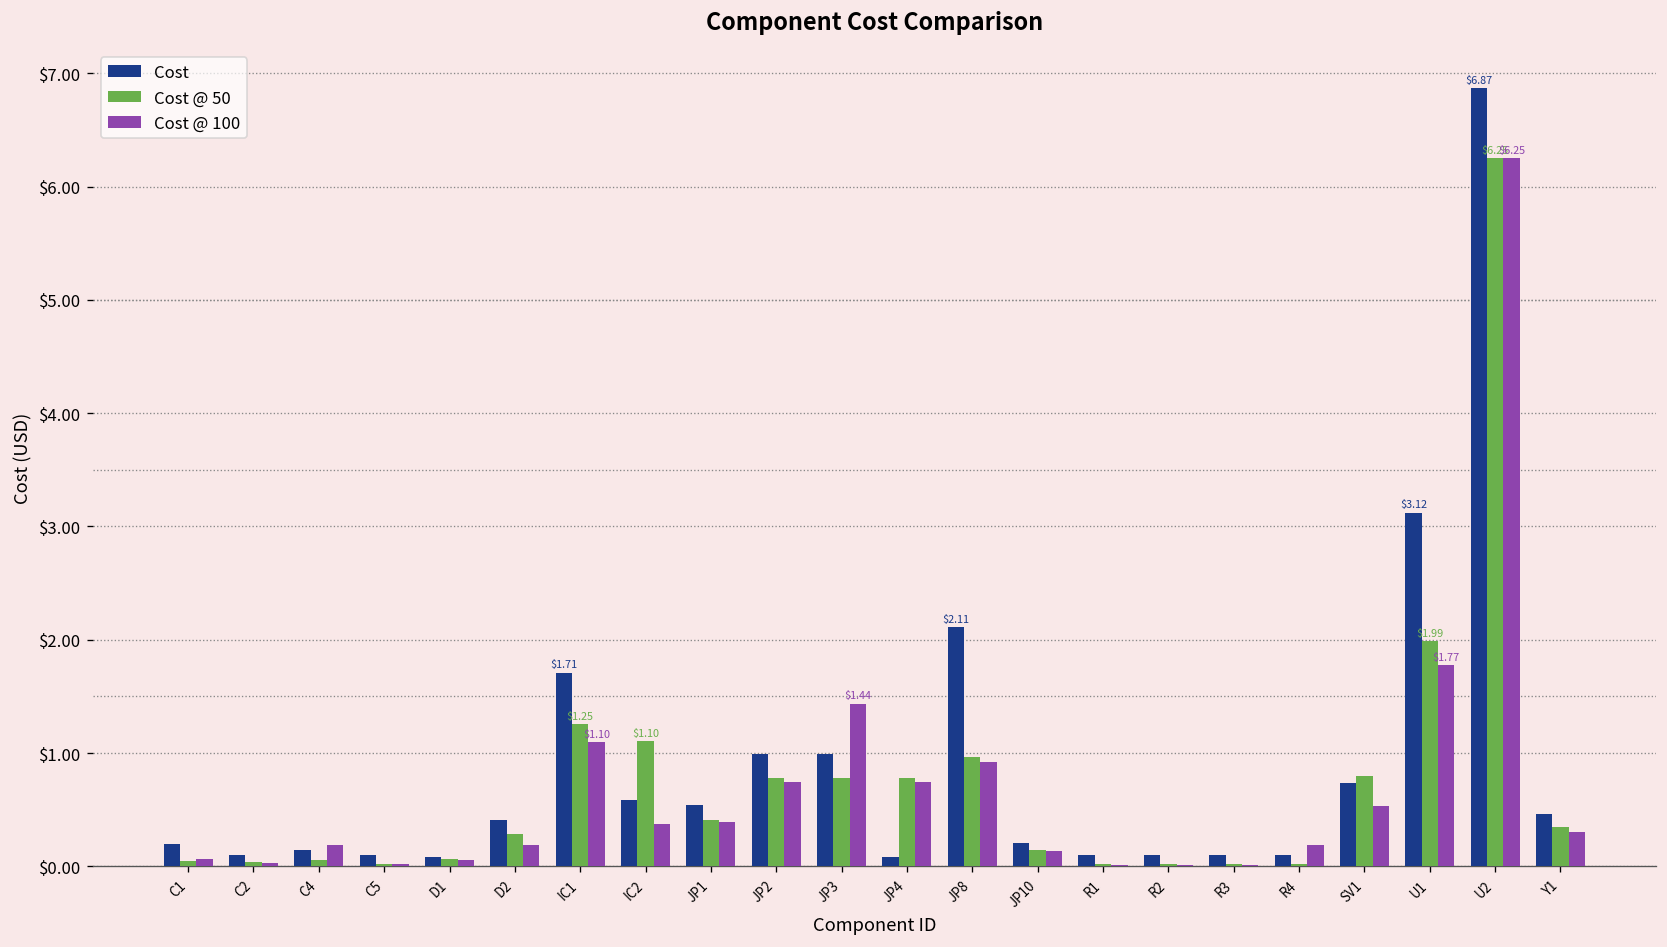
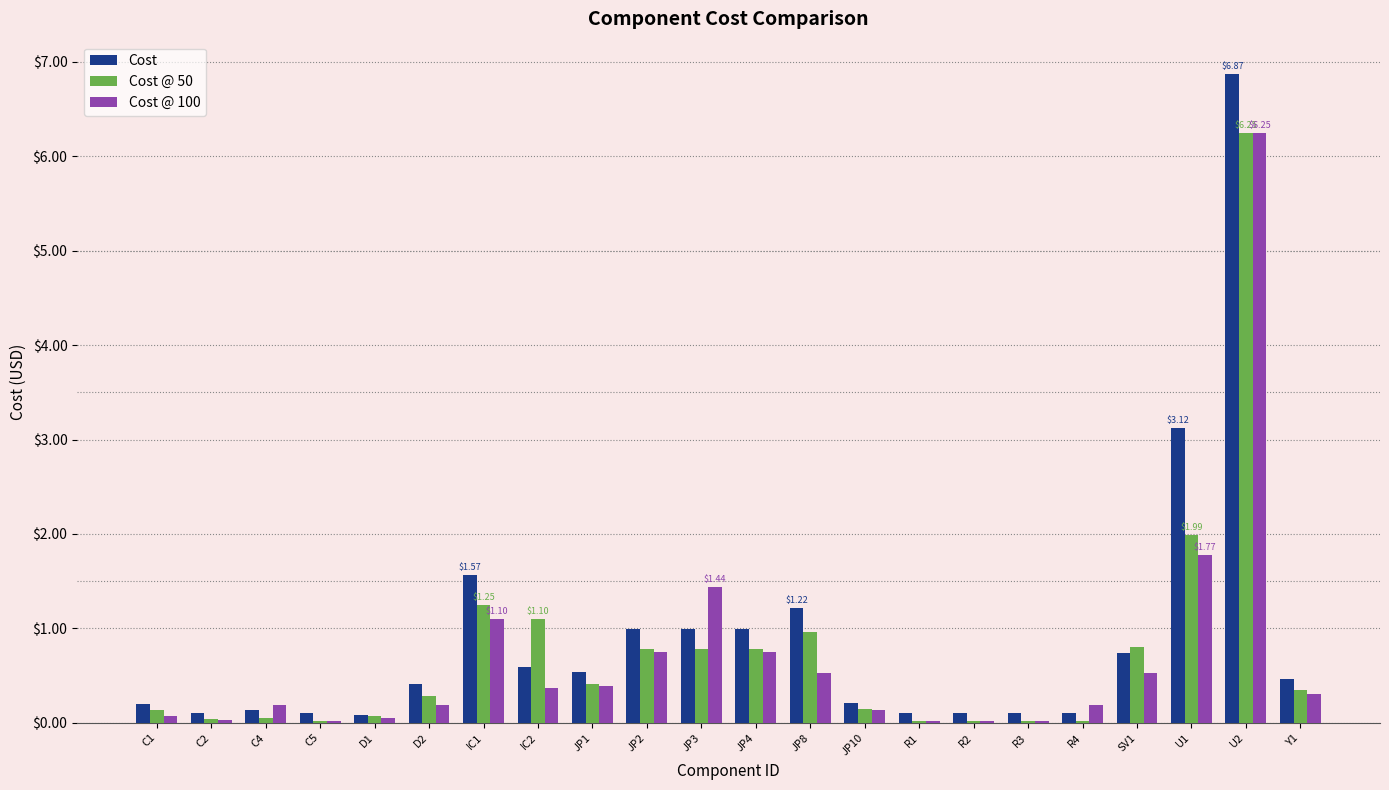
  {
    "Cost": {
-     "IC1": "$1.71",
-     "JP4": "$0.1",
-     "JP8": "$2.11",
+     "IC1": "$1.57",
+     "JP4": "$1.0",
+     "JP8": "$1.22",
      "U1": "$3.12",
      "U2": "$6.87"
    },
    "Cost @ 50": {
-     "C1": "$0.0",
+     "C1": "$0.1",
      "C2": "$0.0",
      "C4": "$0.1",
      "D1": "$0.1",
      "D2": "$0.3",
      "JP1": "$0.4",
      "JP2": "$0.8",
      "JP3": "$0.8",
      "JP4": "$0.8",
      "JP8": "$1.0",
      "JP10": "$0.1",
      "SV1": "$0.8",
      "Y1": "$0.3"
    },
    "Cost @ 100": {
      "C1": "$0.1",
      "C2": "$0.0",
      "C4": "$0.2",
      "D1": "$0.1",
      "D2": "$0.2",
      "IC2": "$0.4",
      "JP1": "$0.4",
      "JP2": "$0.7",
      "JP4": "$0.7",
-     "JP8": "$0.9",
+     "JP8": "$0.5",
      "JP10": "$0.1",
      "R4": "$0.2",
      "SV1": "$0.5",
      "Y1": "$0.3"
    }
  }
